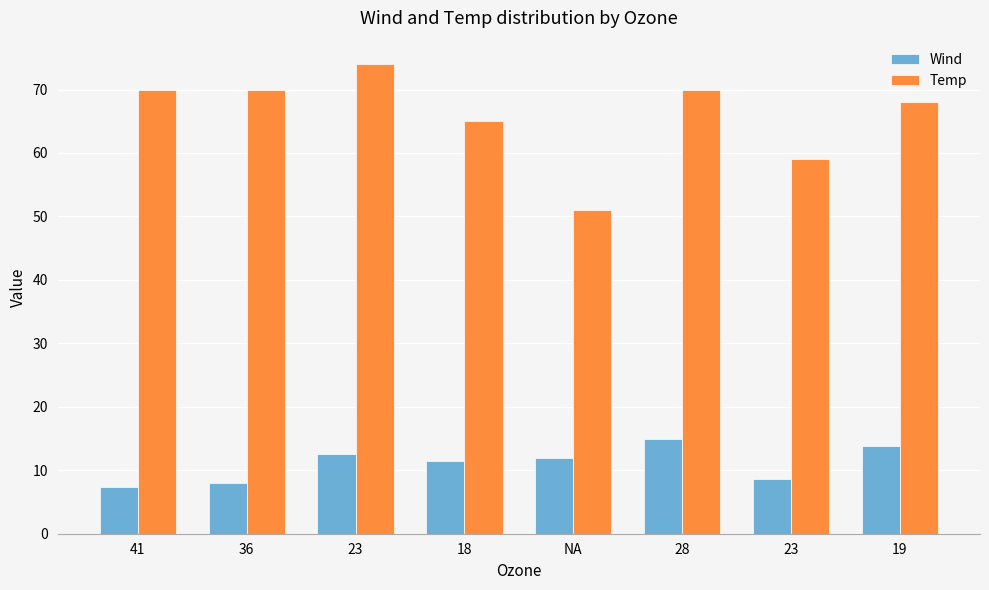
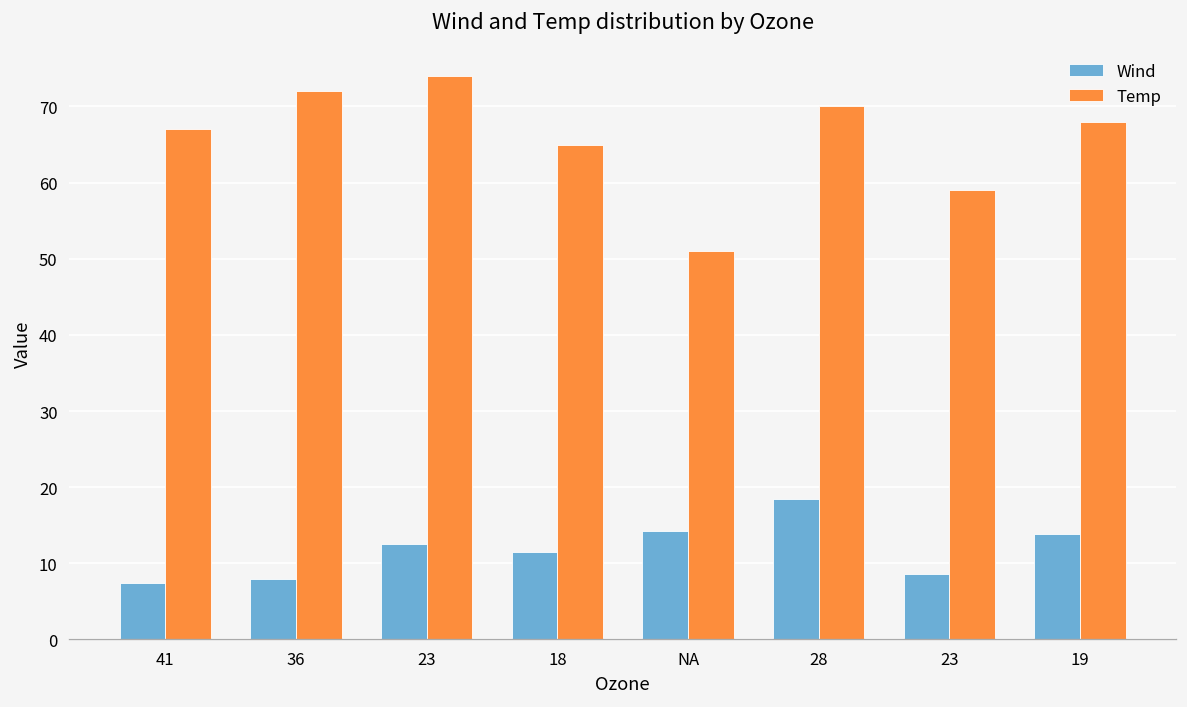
  {
    "Wind": {
      "41": 7,
      "36": 8,
      "18": 12,
-     "NA": 12,
-     "28": 15,
+     "NA": 14,
+     "28": 19,
      "19": 14
    },
    "Temp": {
-     "41": 70,
-     "36": 70,
+     "41": 67,
+     "36": 72,
      "18": 65,
      "NA": 51,
      "28": 70,
      "19": 68
    }
  }
